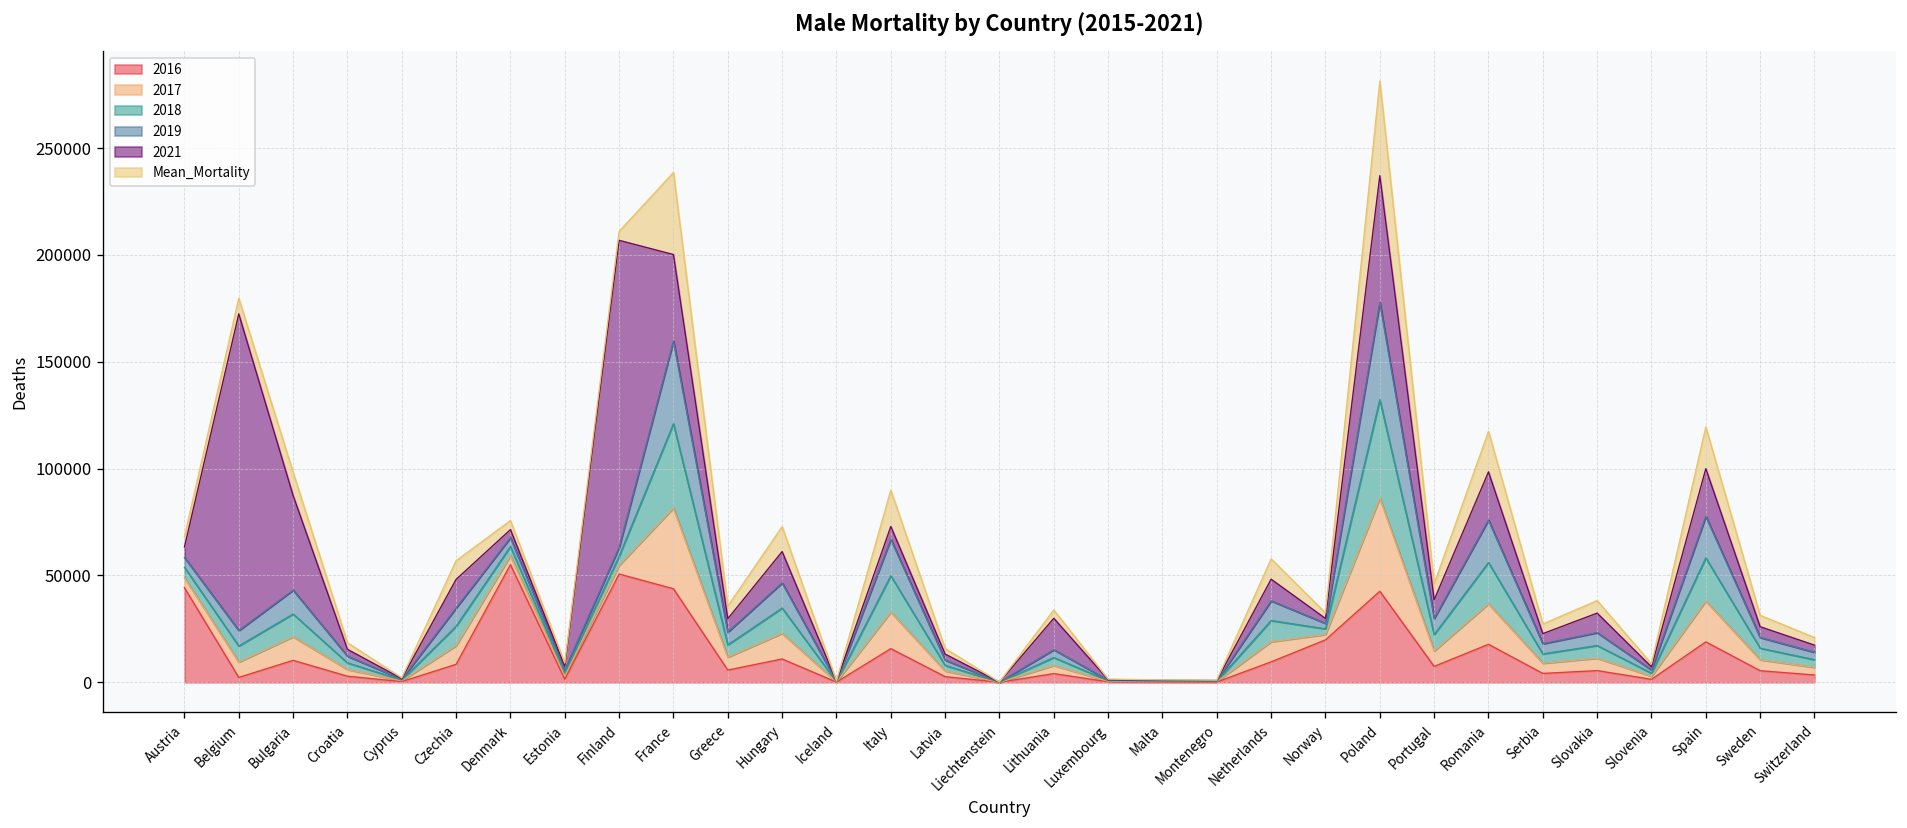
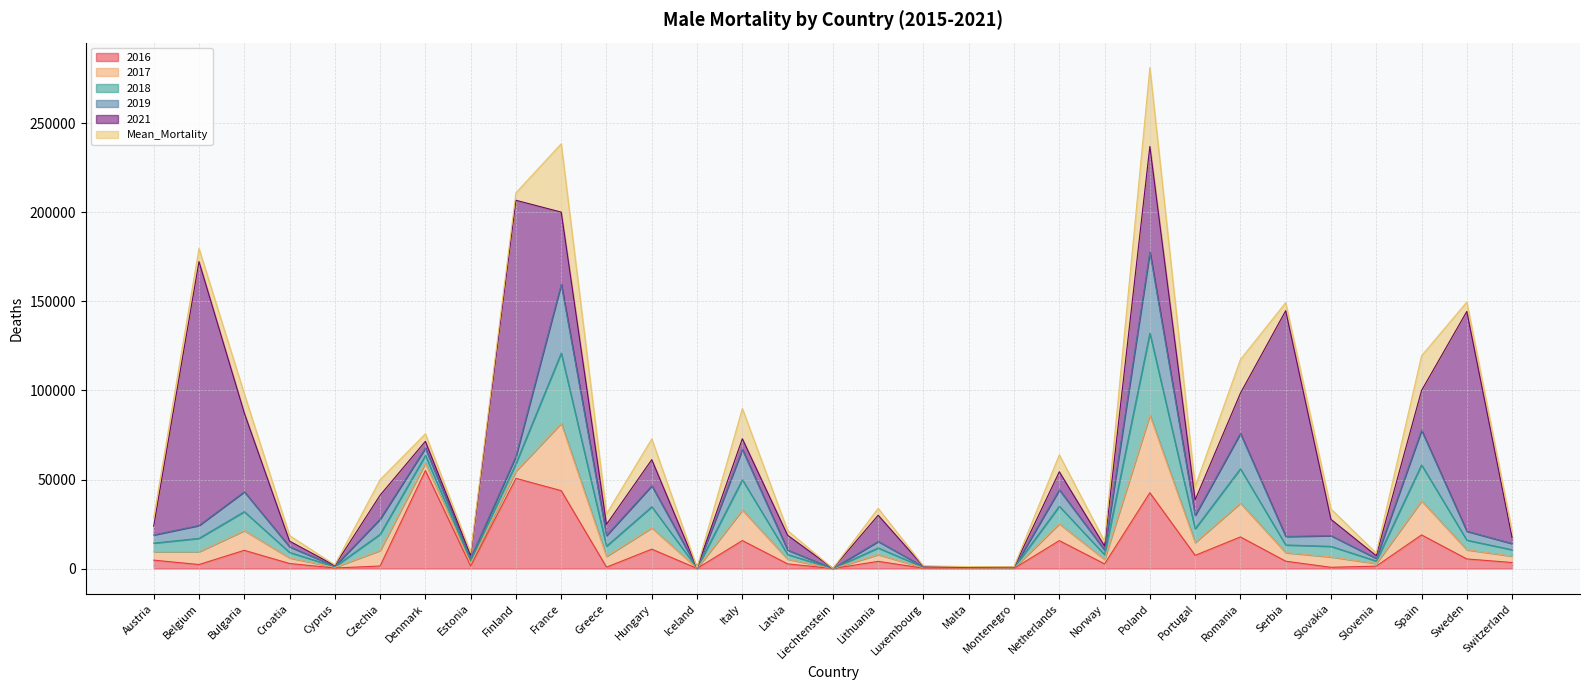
  {
    "2016": {
-     "Austria": 44000,
+     "Austria": 5000,
      "Belgium": 2000,
      "Bulgaria": 10000,
      "Croatia": 3000,
-     "Czechia": 8000,
+     "Czechia": 1000,
      "Denmark": 55000,
      "Estonia": 1000,
      "Finland": 51000,
      "France": 44000,
-     "Greece": 6000,
+     "Greece": 1000,
      "Hungary": 11000,
      "Italy": 16000,
      "Latvia": 3000,
      "Lithuania": 4000,
-     "Netherlands": 10000,
-     "Norway": 20000,
+     "Netherlands": 16000,
+     "Norway": 3000,
      "Poland": 43000,
      "Portugal": 7000,
      "Romania": 18000,
      "Serbia": 4000,
-     "Slovakia": 5000,
+     "Slovakia": 1000,
      "Slovenia": 1000,
      "Spain": 19000,
      "Sweden": 5000,
      "Switzerland": 3000
    },
    "2021": {
      "Austria": 5000,
      "Belgium": 148000,
      "Bulgaria": 44000,
      "Croatia": 3000,
      "Czechia": 13000,
      "Denmark": 4000,
      "Estonia": 2000,
      "Finland": 144000,
      "France": 40000,
      "Greece": 6000,
      "Hungary": 15000,
      "Italy": 6000,
-     "Latvia": 3000,
+     "Latvia": 8000,
      "Lithuania": 15000,
      "Netherlands": 10000,
      "Norway": 2000,
      "Poland": 59000,
      "Portugal": 9000,
      "Romania": 23000,
-     "Serbia": 5000,
+     "Serbia": 127000,
      "Slovakia": 9000,
      "Spain": 22000,
-     "Sweden": 5000,
+     "Sweden": 123000,
      "Switzerland": 3000
    }
  }
